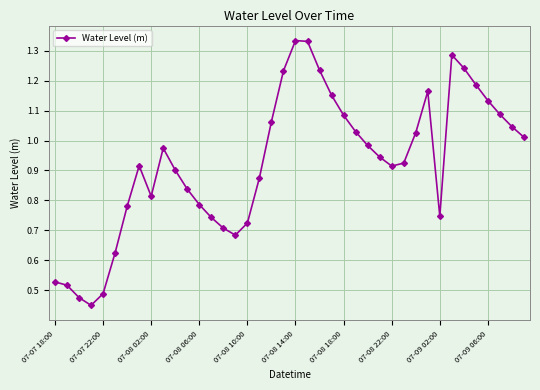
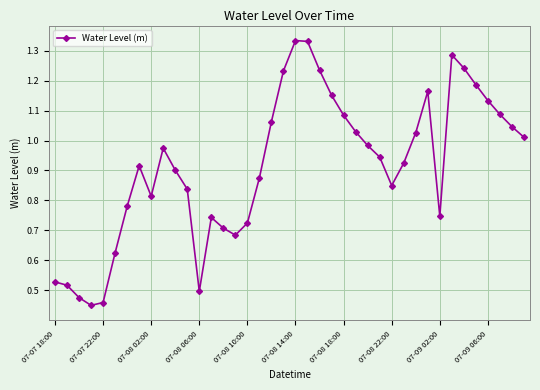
  {
    "07-07 18:00": 0.53,
-   "07-07 22:00": 0.49,
+   "07-07 22:00": 0.46,
    "07-08 02:00": 0.81,
-   "07-08 06:00": 0.79,
+   "07-08 06:00": 0.50,
    "07-08 10:00": 0.72,
    "07-08 14:00": 1.33,
    "07-08 18:00": 1.08,
-   "07-08 22:00": 0.91,
+   "07-08 22:00": 0.85,
    "07-09 02:00": 0.75,
    "07-09 06:00": 1.13
  }
